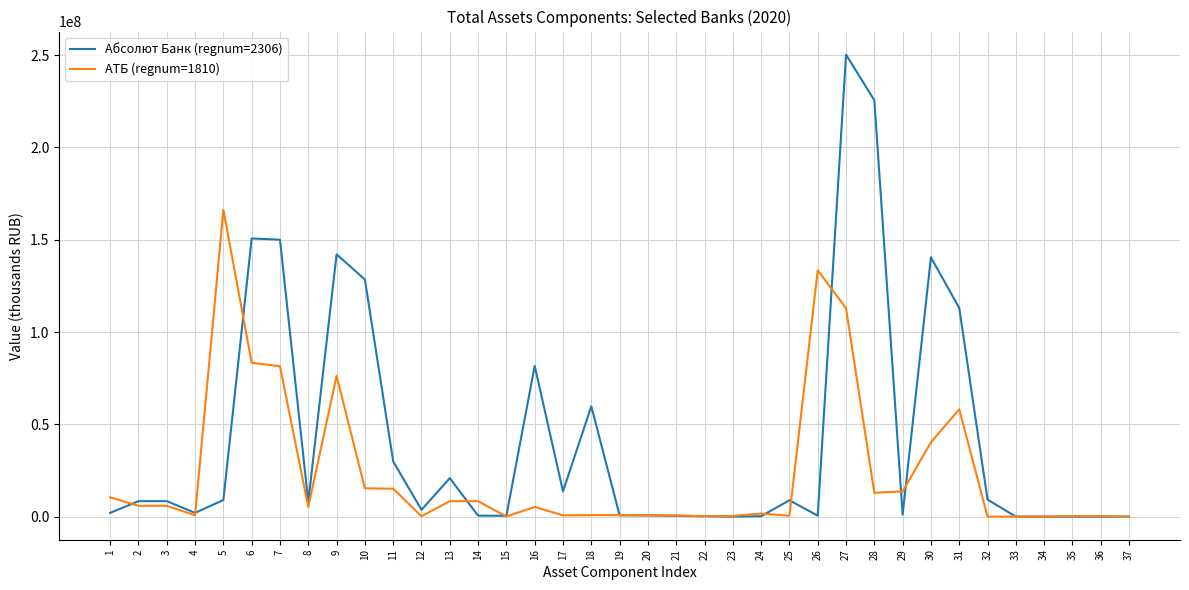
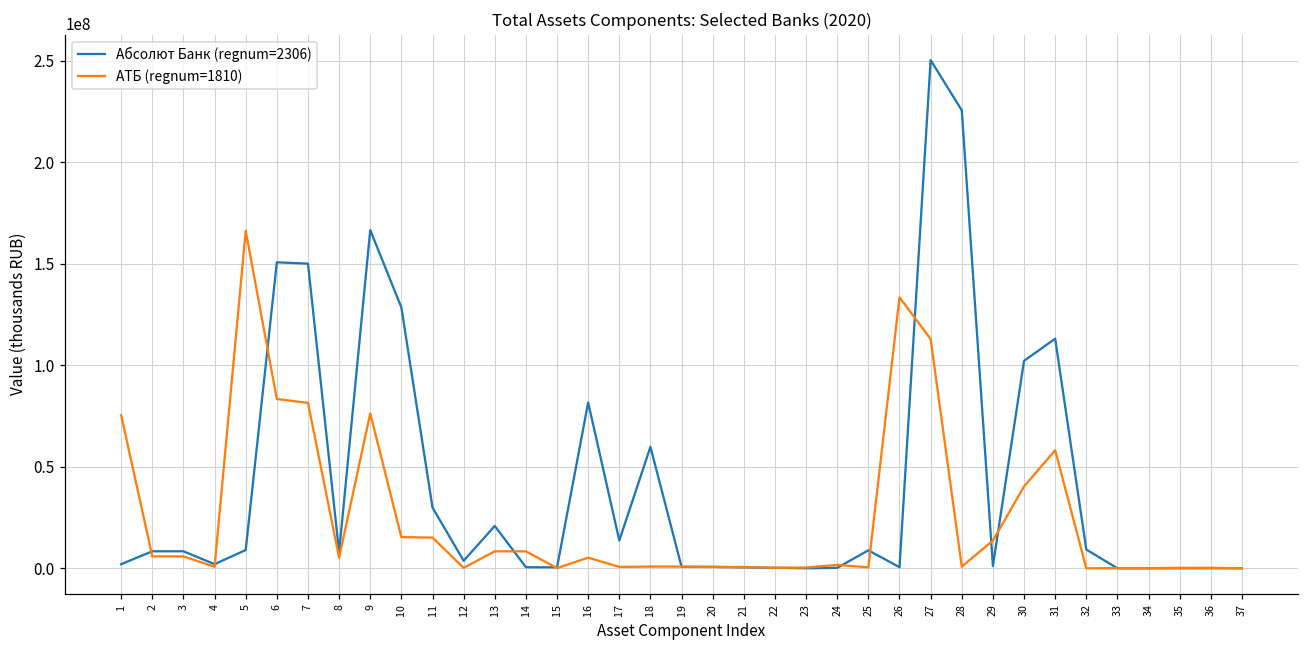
  {
    "Абсолют Банк (regnum=2306)": {
      "1": 2000000,
      "2": 8000000,
      "3": 8000000,
      "5": 9000000,
      "6": 151000000,
      "7": 150000000,
      "8": 8000000,
-     "9": 142000000,
+     "9": 167000000,
      "10": 128000000,
      "11": 30000000,
      "12": 4000000,
      "13": 21000000,
      "14": 1000000,
      "16": 82000000,
      "17": 14000000,
      "18": 60000000,
      "24": 0,
      "25": 9000000,
      "26": 1000000,
      "27": 250000000,
      "28": 226000000,
      "29": 1000000,
-     "30": 140000000,
+     "30": 102000000,
      "31": 113000000,
      "32": 9000000
    },
    "АТБ (regnum=1810)": {
-     "1": 11000000,
+     "1": 75000000,
      "2": 6000000,
      "3": 6000000,
      "5": 166000000,
      "6": 83000000,
      "7": 81000000,
      "8": 5000000,
      "9": 76000000,
      "10": 15000000,
      "11": 15000000,
      "12": 0,
      "13": 8000000,
      "14": 8000000,
      "16": 5000000,
      "17": 1000000,
      "18": 1000000,
      "24": 2000000,
      "25": 0,
      "26": 133000000,
      "27": 113000000,
-     "28": 13000000,
+     "28": 1000000,
      "29": 14000000,
      "30": 40000000,
      "31": 58000000,
      "32": 0
    }
  }
